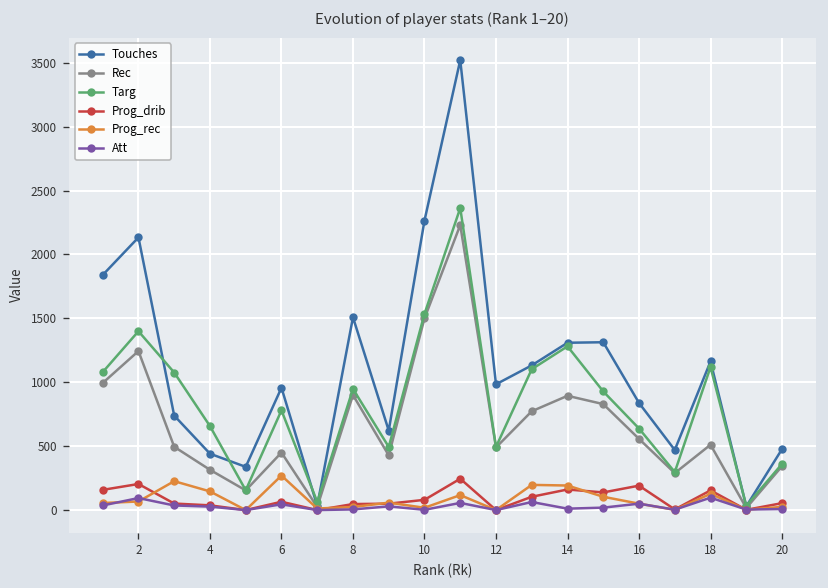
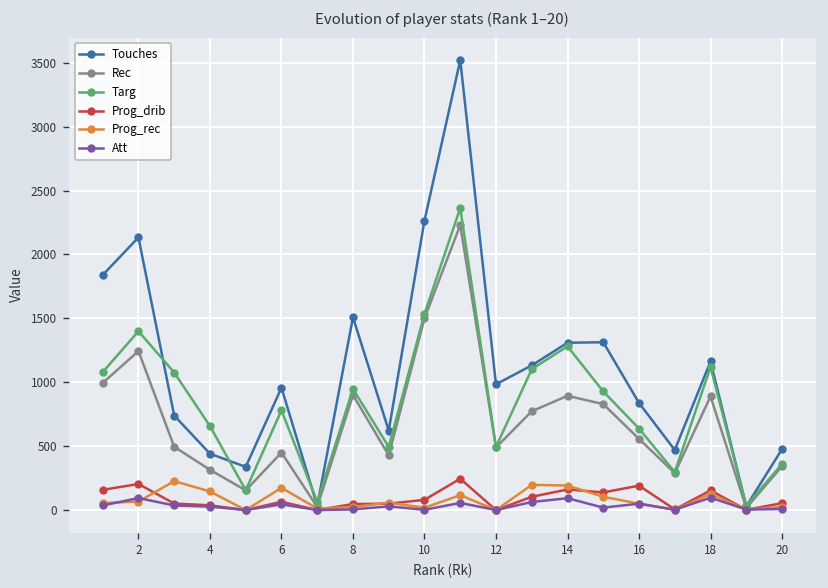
  {
    "Touches": {
      "2": 2130,
      "4": 440,
      "6": 960,
      "8": 1510,
      "10": 2270,
      "12": 980,
      "14": 1310,
      "16": 840,
      "18": 1160,
      "20": 480
    },
    "Rec": {
      "2": 1240,
      "4": 320,
      "6": 450,
      "8": 900,
      "10": 1500,
      "14": 890,
      "16": 560,
-     "18": 510
+     "18": 890
    },
    "Targ": {
      "2": 1400,
      "4": 660,
      "6": 780,
      "8": 950,
      "10": 1540,
      "14": 1280,
      "16": 640,
      "18": 1120
    },
    "Prog_drib": {
      "2": 200,
      "10": 80,
      "14": 160,
      "16": 190,
      "18": 150,
      "20": 50
    },
    "Prog_rec": {
      "2": 70,
      "4": 150,
-     "6": 270,
+     "6": 170,
      "14": 190,
      "18": 130
    },
    "Att": {
      "2": 90,
-     "14": 10,
+     "14": 90,
      "18": 100
    }
  }
